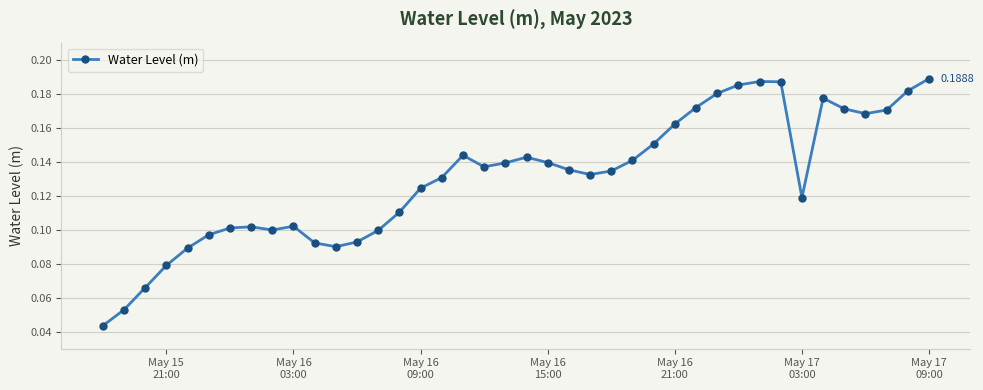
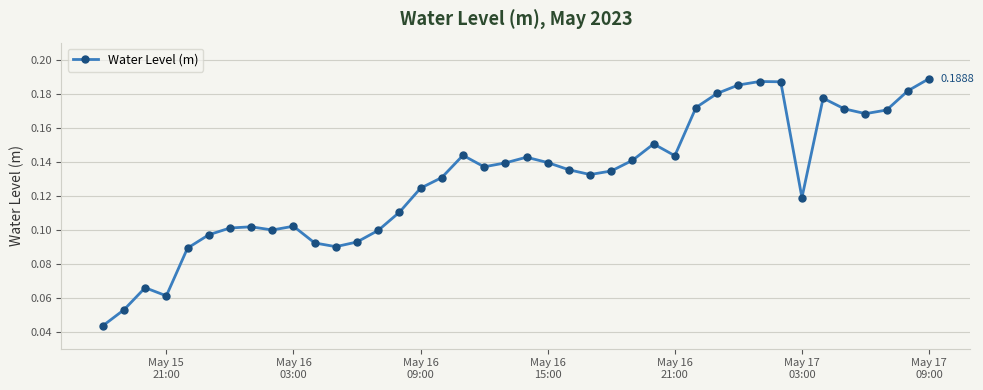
  {
-   "May 15 21:00": 0.079,
+   "May 15 21:00": 0.061,
    "May 16 03:00": 0.102,
    "May 16 09:00": 0.124,
    "May 16 15:00": 0.139,
-   "May 16 21:00": 0.162,
+   "May 16 21:00": 0.143,
    "May 17 03:00": 0.119
  }
